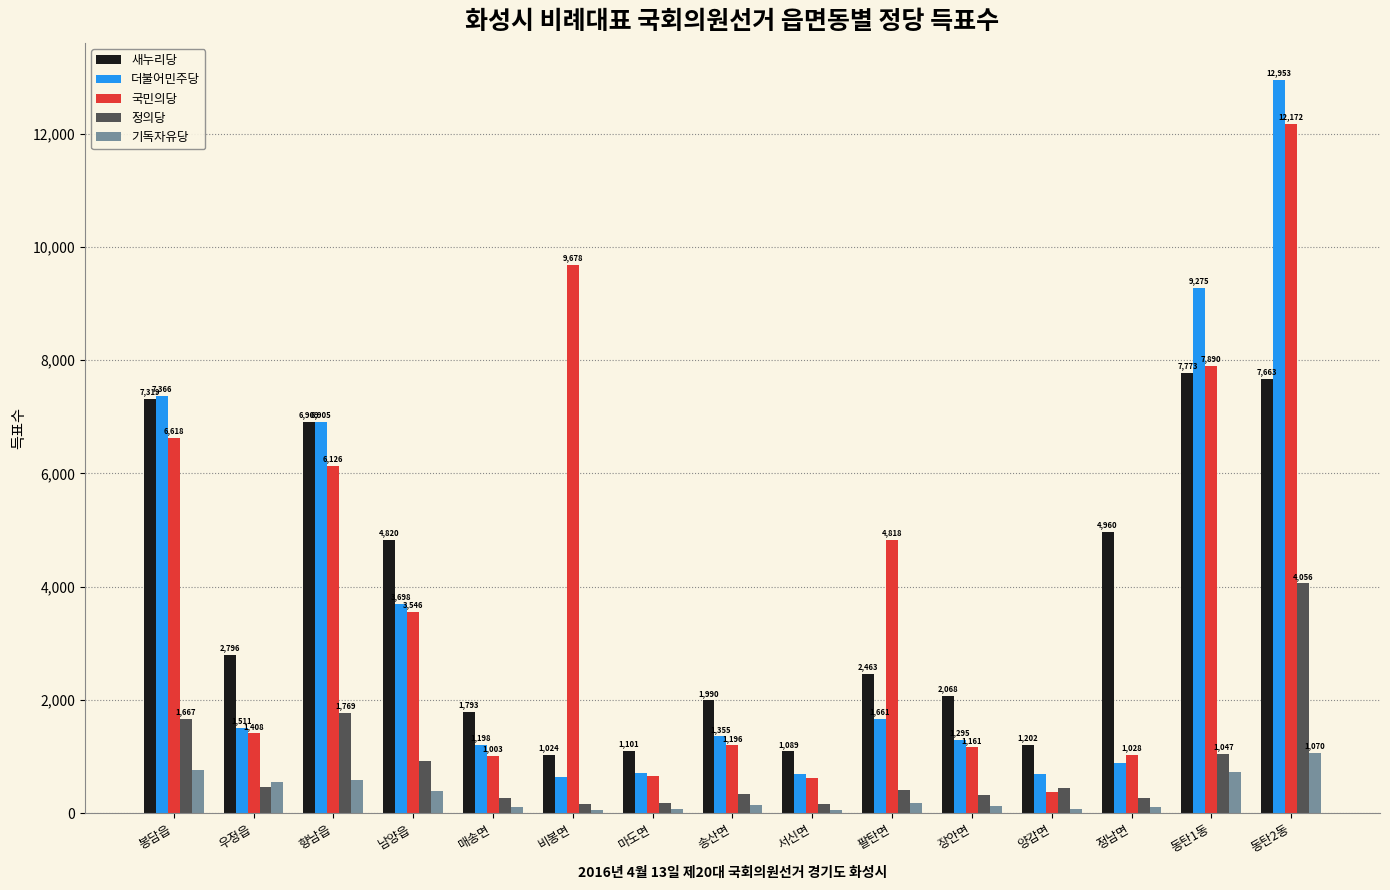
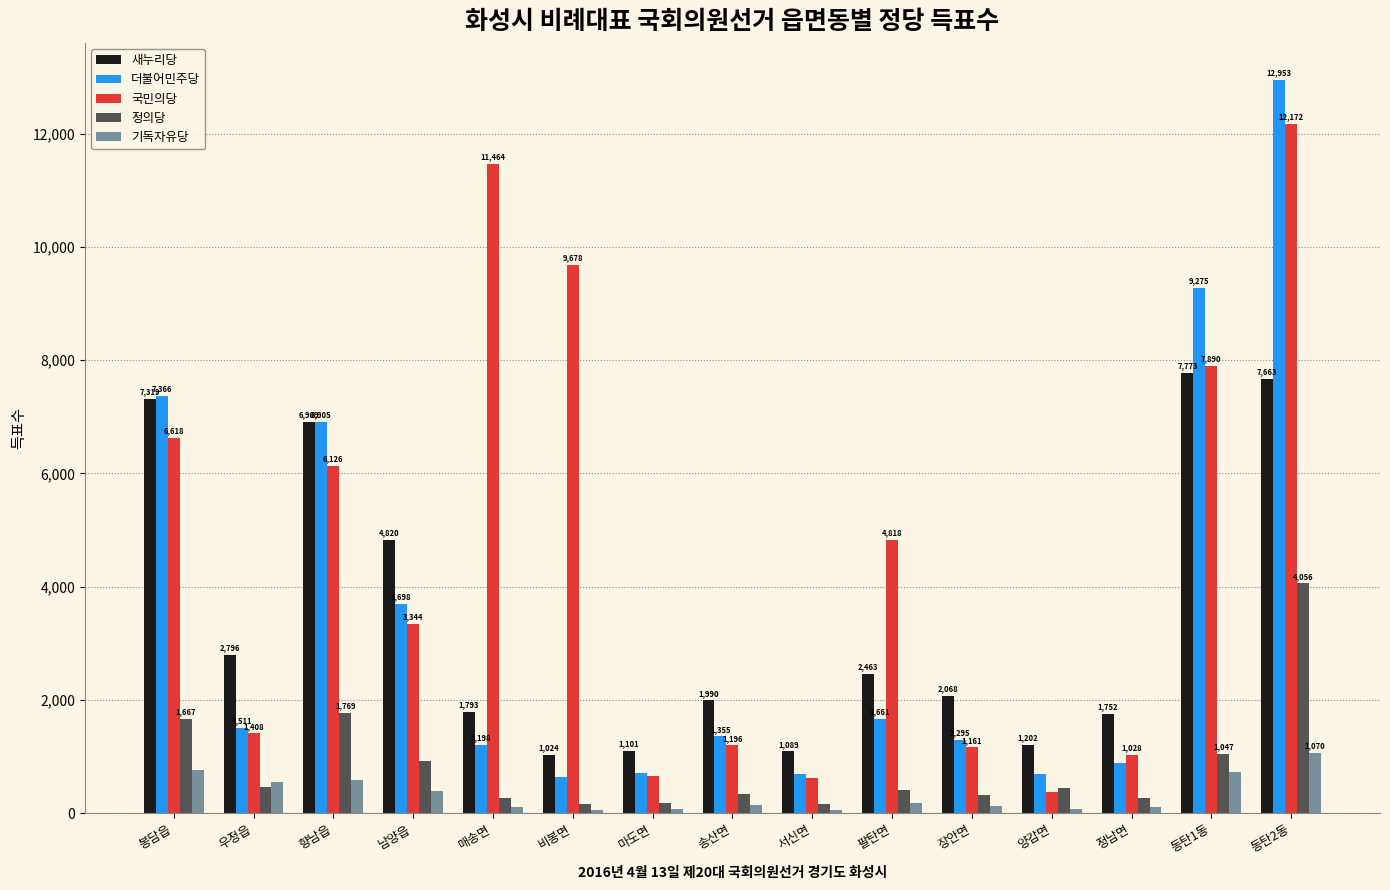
  {
    "새누리당": {
      "우정읍": "2,796",
      "남양읍": "4,820",
      "매송면": "1,793",
      "비봉면": "1,024",
      "마도면": "1,101",
      "송산면": "1,990",
      "서신면": "1,089",
      "팔탄면": "2,463",
      "장안면": "2,068",
      "양감면": "1,202",
-     "정남면": "4,960",
+     "정남면": "1,752",
      "동탄1동": "7,773",
      "동탄2동": "7,663"
    },
    "더불어민주당": {
      "우정읍": "1,511",
      "남양읍": "3,698",
      "매송면": "1,198",
      "송산면": "1,355",
      "팔탄면": "1,661",
      "장안면": "1,295",
      "동탄1동": "9,275",
      "동탄2동": "12,953"
    },
    "국민의당": {
      "봉담읍": "6,618",
      "우정읍": "1,408",
      "향남읍": "6,126",
-     "남양읍": "3,546",
-     "매송면": "1,003",
+     "남양읍": "3,344",
+     "매송면": "11,464",
      "비봉면": "9,678",
      "송산면": "1,196",
      "팔탄면": "4,818",
      "장안면": "1,161",
      "정남면": "1,028",
      "동탄1동": "7,890",
      "동탄2동": "12,172"
    },
    "정의당": {
      "봉담읍": "1,667",
      "향남읍": "1,769",
      "동탄1동": "1,047",
      "동탄2동": "4,056"
    },
    "기독자유당": {
      "동탄2동": "1,070"
    }
  }
